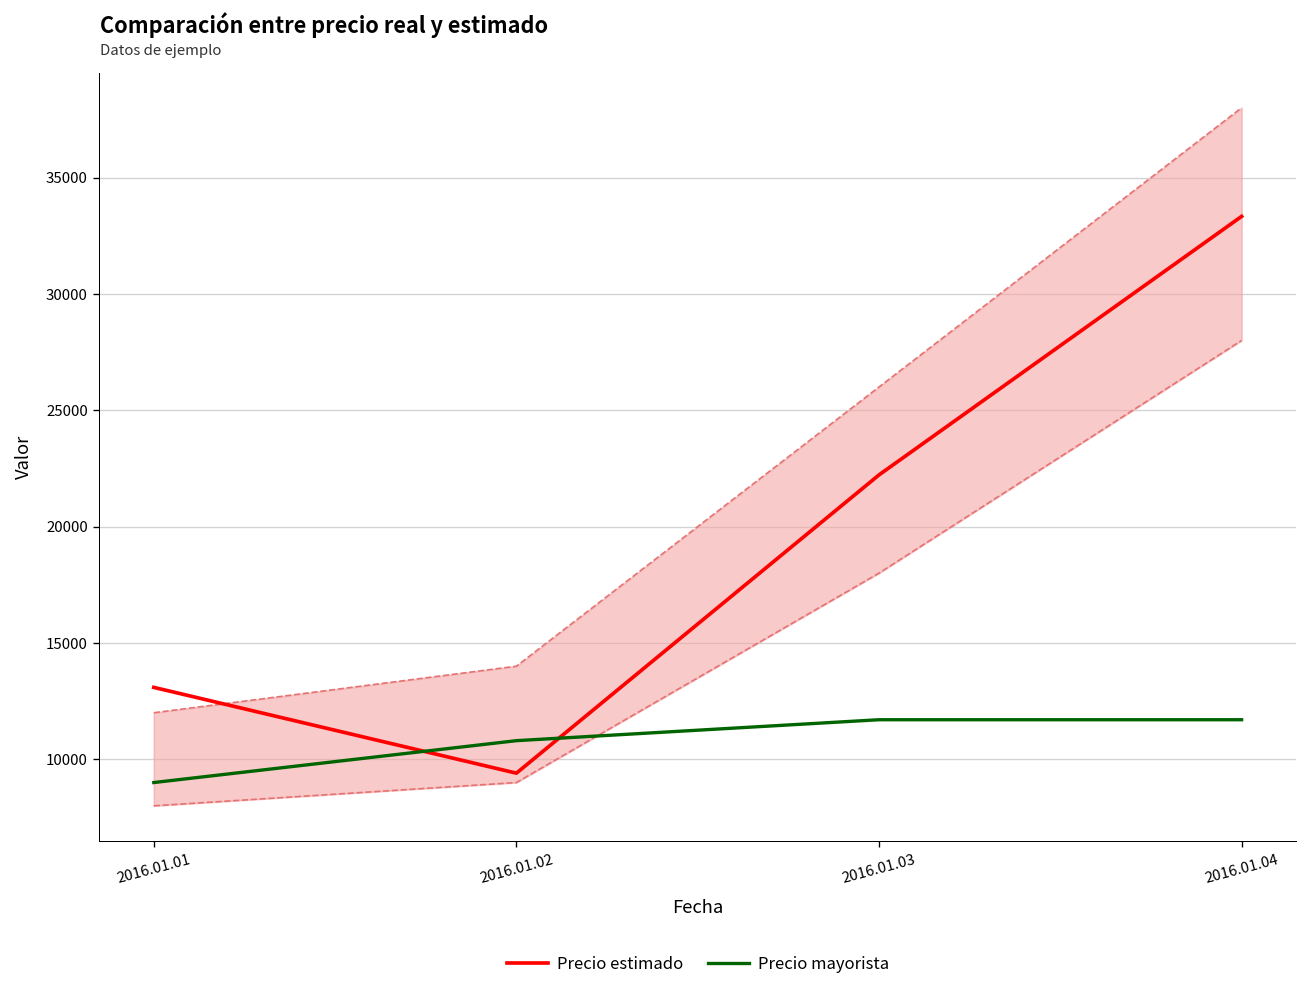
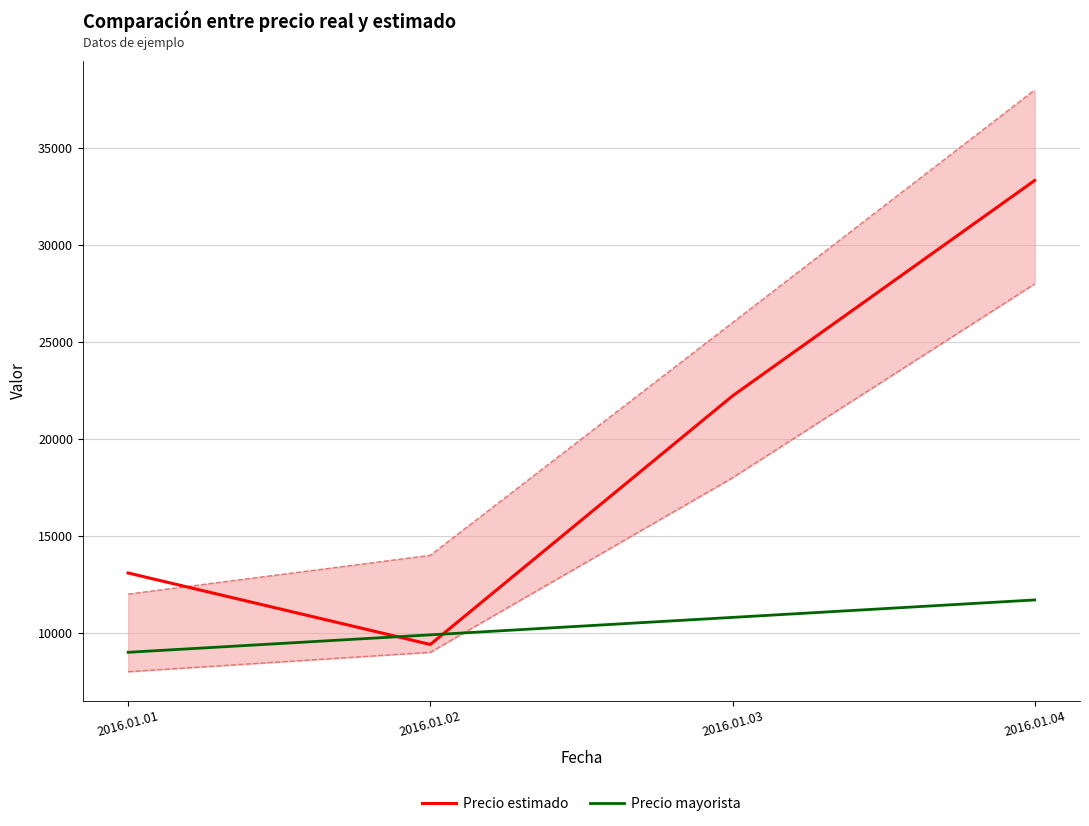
  {
    "Precio estimado": {
      "2016.01.01": 13100,
      "2016.01.02": 9400,
      "2016.01.03": 22200,
      "2016.01.04": 33300
    },
    "Precio mayorista": {
      "2016.01.01": 9000,
-     "2016.01.02": 10800,
-     "2016.01.03": 11700,
+     "2016.01.02": 9900,
+     "2016.01.03": 10800,
      "2016.01.04": 11700
    }
  }
